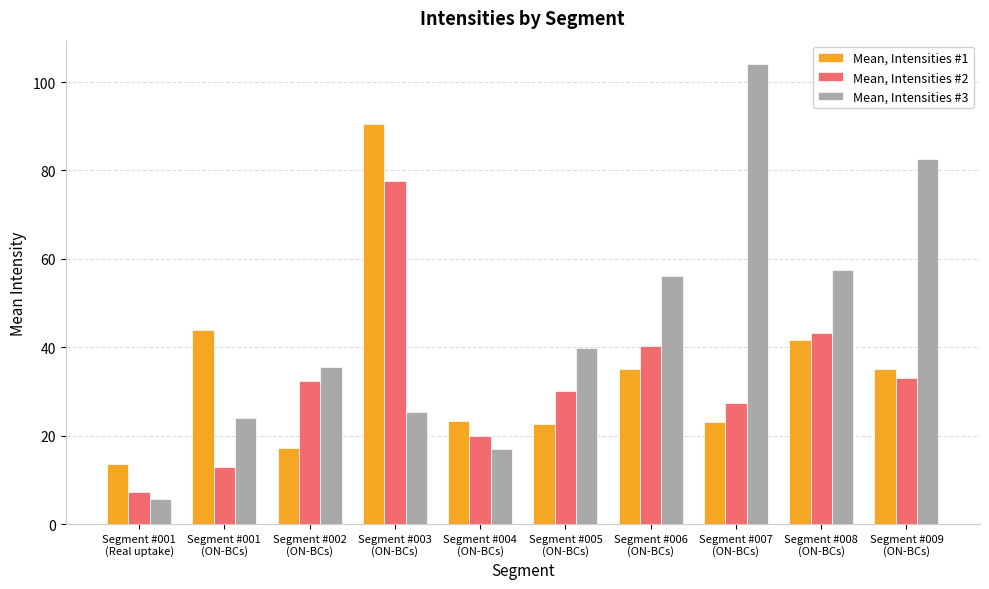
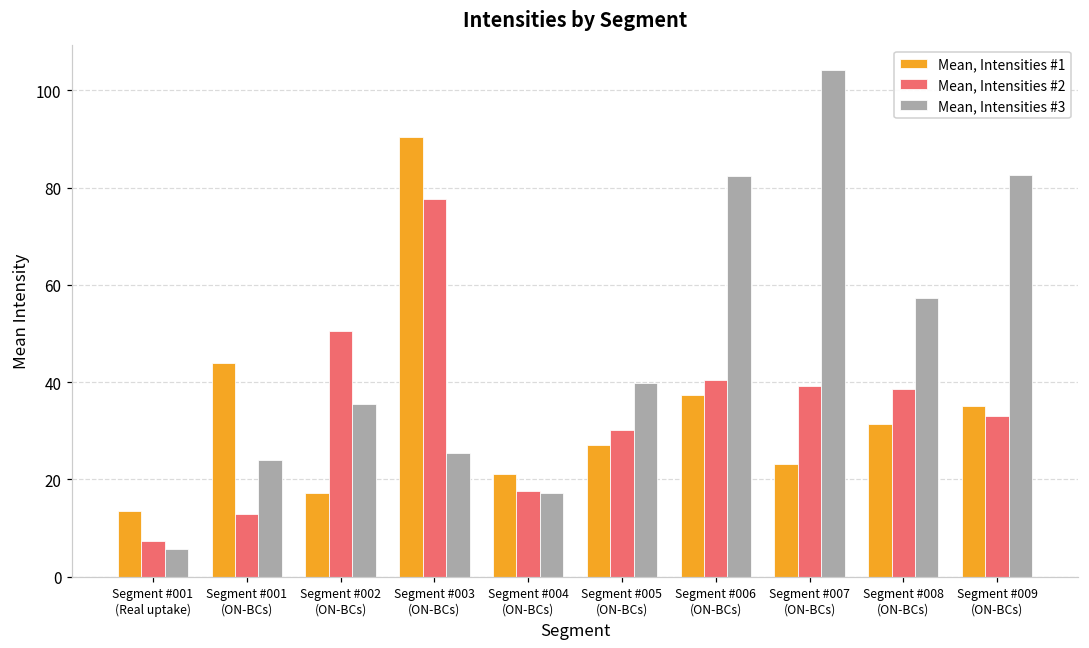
  {
    "Mean, Intensities #1": {
      "Segment #001 (Real uptake)": 13,
      "Segment #001 (ON-BCs)": 44,
      "Segment #002 (ON-BCs)": 17,
      "Segment #003 (ON-BCs)": 90,
-     "Segment #004 (ON-BCs)": 23,
-     "Segment #005 (ON-BCs)": 23,
-     "Segment #006 (ON-BCs)": 35,
+     "Segment #004 (ON-BCs)": 21,
+     "Segment #005 (ON-BCs)": 27,
+     "Segment #006 (ON-BCs)": 37,
      "Segment #007 (ON-BCs)": 23,
-     "Segment #008 (ON-BCs)": 42,
+     "Segment #008 (ON-BCs)": 31,
      "Segment #009 (ON-BCs)": 35
    },
    "Mean, Intensities #2": {
      "Segment #001 (Real uptake)": 7,
      "Segment #001 (ON-BCs)": 13,
-     "Segment #002 (ON-BCs)": 32,
+     "Segment #002 (ON-BCs)": 50,
      "Segment #003 (ON-BCs)": 78,
-     "Segment #004 (ON-BCs)": 20,
+     "Segment #004 (ON-BCs)": 18,
      "Segment #005 (ON-BCs)": 30,
      "Segment #006 (ON-BCs)": 40,
-     "Segment #007 (ON-BCs)": 27,
-     "Segment #008 (ON-BCs)": 43,
+     "Segment #007 (ON-BCs)": 39,
+     "Segment #008 (ON-BCs)": 39,
      "Segment #009 (ON-BCs)": 33
    },
    "Mean, Intensities #3": {
      "Segment #001 (Real uptake)": 6,
      "Segment #001 (ON-BCs)": 24,
      "Segment #002 (ON-BCs)": 35,
      "Segment #003 (ON-BCs)": 25,
      "Segment #004 (ON-BCs)": 17,
      "Segment #005 (ON-BCs)": 40,
-     "Segment #006 (ON-BCs)": 56,
+     "Segment #006 (ON-BCs)": 82,
      "Segment #007 (ON-BCs)": 104,
      "Segment #008 (ON-BCs)": 57,
      "Segment #009 (ON-BCs)": 83
    }
  }
